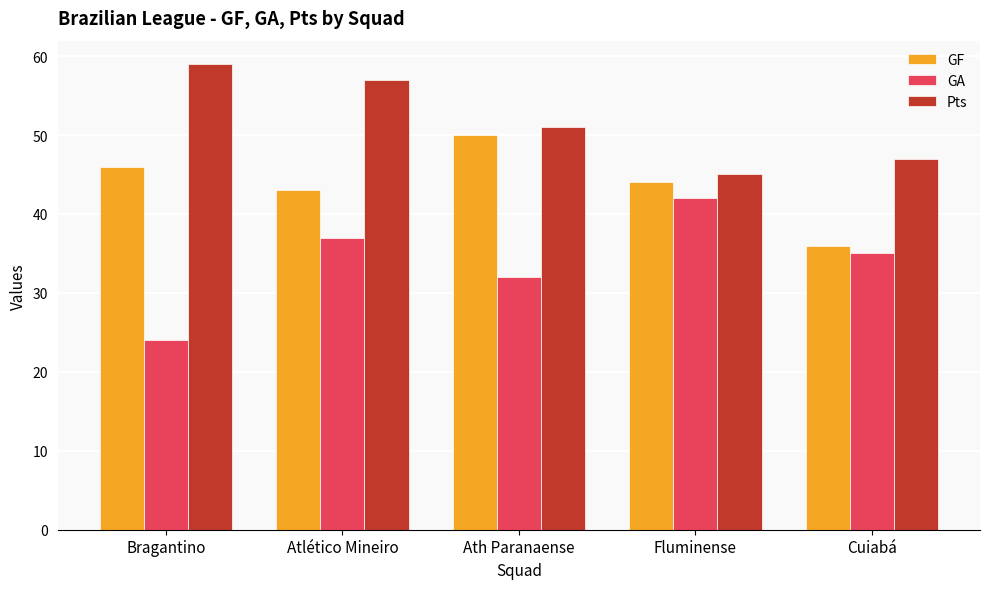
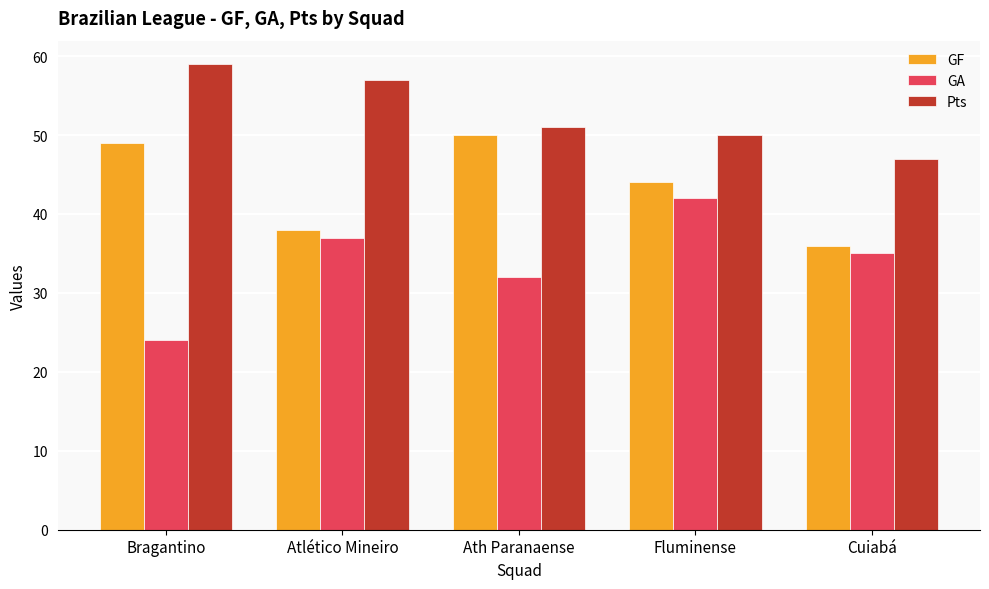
  {
    "GF": {
-     "Bragantino": 46,
-     "Atlético Mineiro": 43,
+     "Bragantino": 49,
+     "Atlético Mineiro": 38,
      "Ath Paranaense": 50,
      "Fluminense": 44,
      "Cuiabá": 36
    },
    "GA": {
      "Bragantino": 24,
      "Atlético Mineiro": 37,
      "Ath Paranaense": 32,
      "Fluminense": 42,
      "Cuiabá": 35
    },
    "Pts": {
      "Bragantino": 59,
      "Atlético Mineiro": 57,
      "Ath Paranaense": 51,
-     "Fluminense": 45,
+     "Fluminense": 50,
      "Cuiabá": 47
    }
  }
